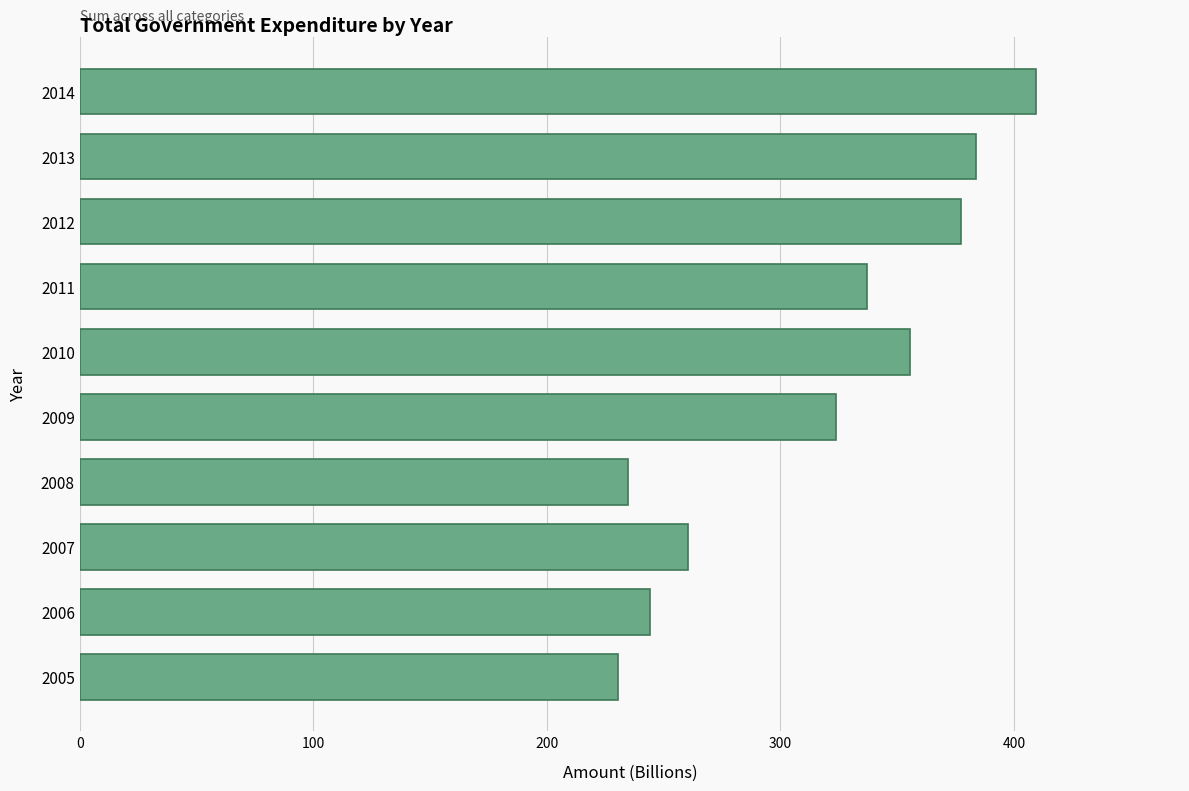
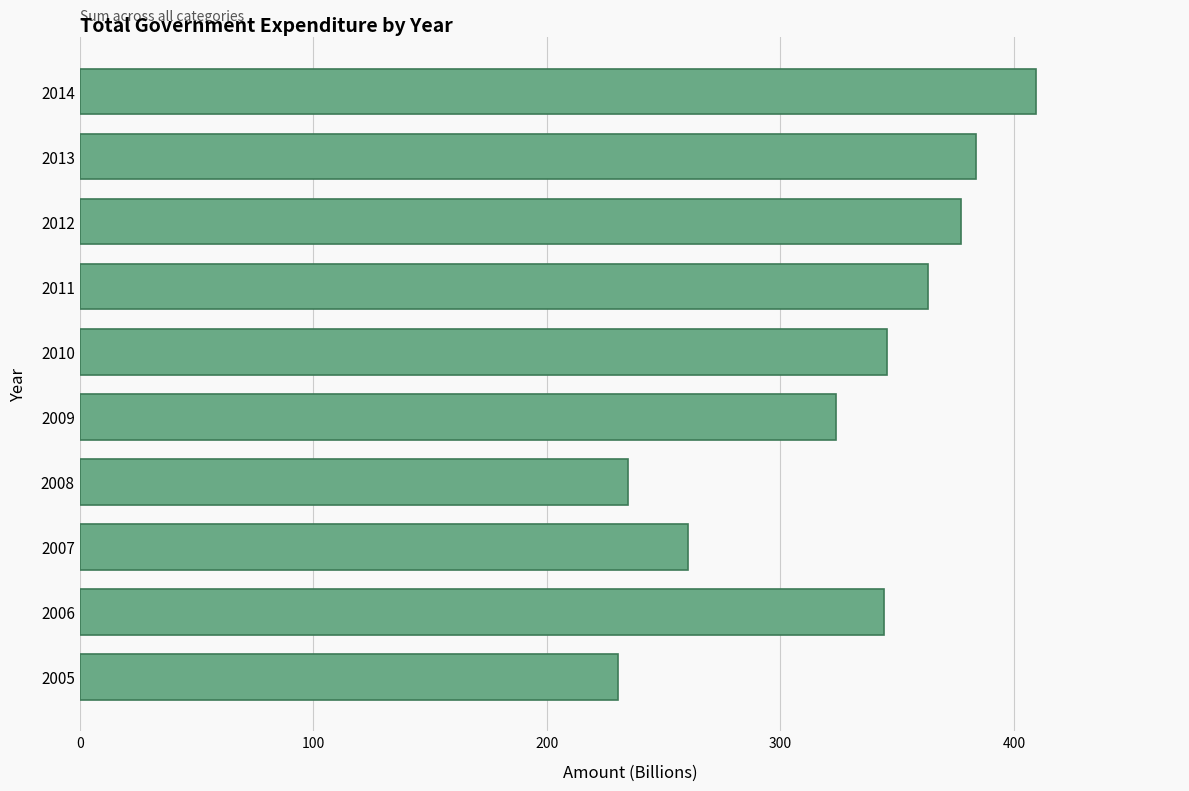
  {
    "2014": 410,
    "2013": 384,
    "2012": 377,
-   "2011": 337,
-   "2010": 355,
+   "2011": 363,
+   "2010": 346,
    "2009": 324,
    "2008": 235,
    "2007": 261,
-   "2006": 244,
+   "2006": 344,
    "2005": 230
  }
